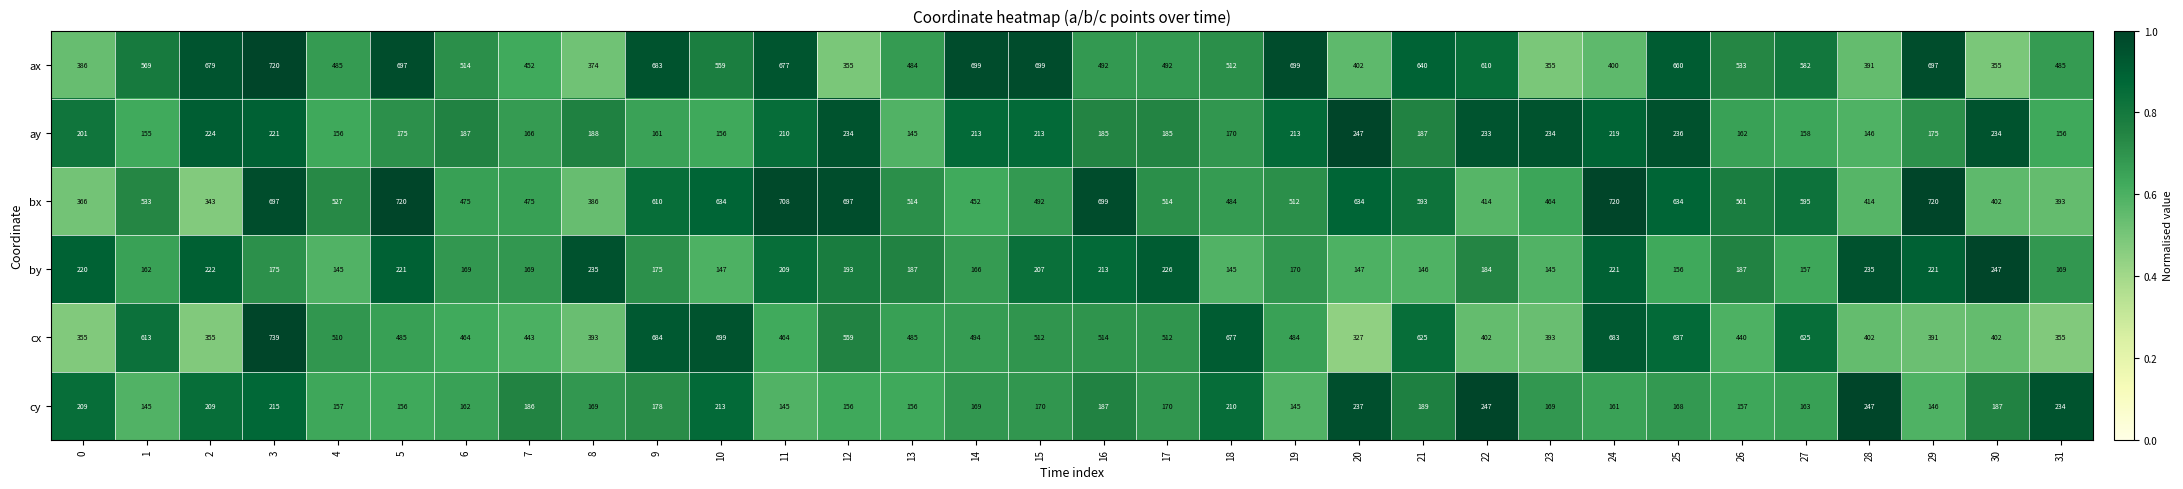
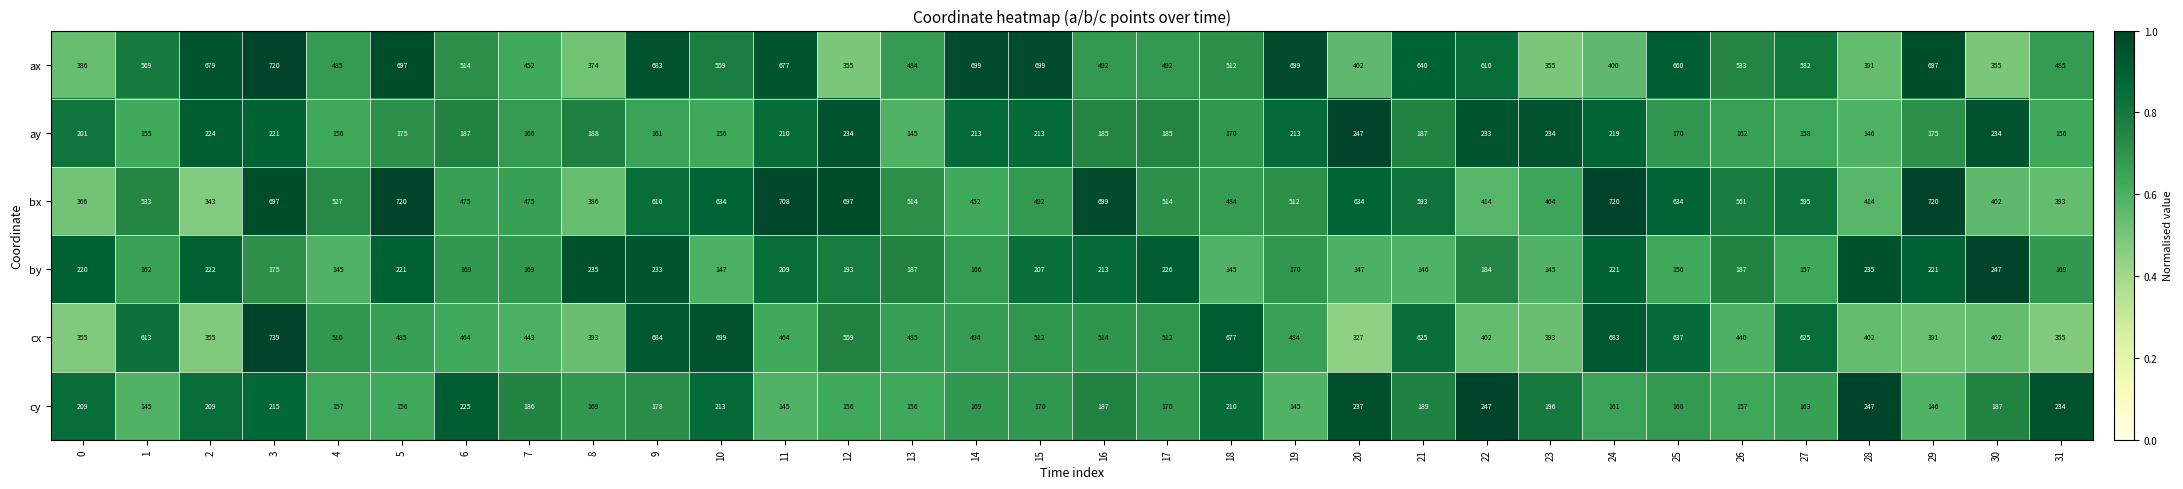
  {
    "ax": {
      "0": 386,
      "1": 569,
      "2": 679,
      "3": 720,
      "4": 485,
      "5": 697,
      "6": 514,
      "7": 452,
      "8": 374,
      "9": 683,
      "10": 559,
      "11": 677,
      "12": 355,
      "13": 484,
      "14": 699,
      "15": 699,
      "16": 492,
      "17": 492,
      "18": 512,
      "19": 699,
      "20": 402,
      "21": 640,
      "22": 610,
      "23": 355,
      "24": 400,
      "25": 660,
      "26": 533,
      "27": 582,
      "28": 391,
      "29": 697,
      "30": 355,
      "31": 485
    },
    "ay": {
      "0": 201,
      "1": 155,
      "2": 224,
      "3": 221,
      "4": 156,
      "5": 175,
      "6": 187,
      "7": 166,
      "8": 188,
      "9": 161,
      "10": 156,
      "11": 210,
      "12": 234,
      "13": 145,
      "14": 213,
      "15": 213,
      "16": 185,
      "17": 185,
      "18": 170,
      "19": 213,
      "20": 247,
      "21": 187,
      "22": 233,
      "23": 234,
      "24": 219,
-     "25": 236,
+     "25": 170,
      "26": 162,
      "27": 158,
      "28": 146,
      "29": 175,
      "30": 234,
      "31": 156
    },
    "bx": {
      "0": 366,
      "1": 533,
      "2": 343,
      "3": 697,
      "4": 527,
      "5": 720,
      "6": 475,
      "7": 475,
      "8": 386,
      "9": 610,
      "10": 634,
      "11": 708,
      "12": 697,
      "13": 514,
      "14": 452,
      "15": 492,
      "16": 699,
      "17": 514,
      "18": 484,
      "19": 512,
      "20": 634,
      "21": 593,
      "22": 414,
      "23": 464,
      "24": 720,
      "25": 634,
      "26": 561,
      "27": 595,
      "28": 414,
      "29": 720,
      "30": 402,
      "31": 393
    },
    "by": {
      "0": 220,
      "1": 162,
      "2": 222,
      "3": 175,
      "4": 145,
      "5": 221,
      "6": 169,
      "7": 169,
      "8": 235,
-     "9": 175,
+     "9": 233,
      "10": 147,
      "11": 209,
      "12": 193,
      "13": 187,
      "14": 166,
      "15": 207,
      "16": 213,
      "17": 226,
      "18": 145,
      "19": 170,
      "20": 147,
      "21": 146,
      "22": 184,
      "23": 145,
      "24": 221,
      "25": 156,
      "26": 187,
      "27": 157,
      "28": 235,
      "29": 221,
      "30": 247,
      "31": 169
    },
    "cx": {
      "0": 355,
      "1": 613,
      "2": 355,
      "3": 739,
      "4": 510,
      "5": 485,
      "6": 464,
      "7": 443,
      "8": 393,
      "9": 684,
      "10": 699,
      "11": 464,
      "12": 559,
      "13": 485,
      "14": 494,
      "15": 512,
      "16": 514,
      "17": 512,
      "18": 677,
      "19": 484,
      "20": 327,
      "21": 625,
      "22": 402,
      "23": 393,
      "24": 683,
      "25": 637,
      "26": 440,
      "27": 625,
      "28": 402,
      "29": 391,
      "30": 402,
      "31": 355
    },
    "cy": {
      "0": 209,
      "1": 145,
      "2": 209,
      "3": 215,
      "4": 157,
      "5": 156,
-     "6": 162,
+     "6": 225,
      "7": 186,
      "8": 169,
      "9": 178,
      "10": 213,
      "11": 145,
      "12": 156,
      "13": 156,
      "14": 169,
      "15": 170,
      "16": 187,
      "17": 170,
      "18": 210,
      "19": 145,
      "20": 237,
      "21": 189,
      "22": 247,
-     "23": 169,
+     "23": 196,
      "24": 161,
      "25": 168,
      "26": 157,
      "27": 163,
      "28": 247,
      "29": 146,
      "30": 187,
      "31": 234
    }
  }
